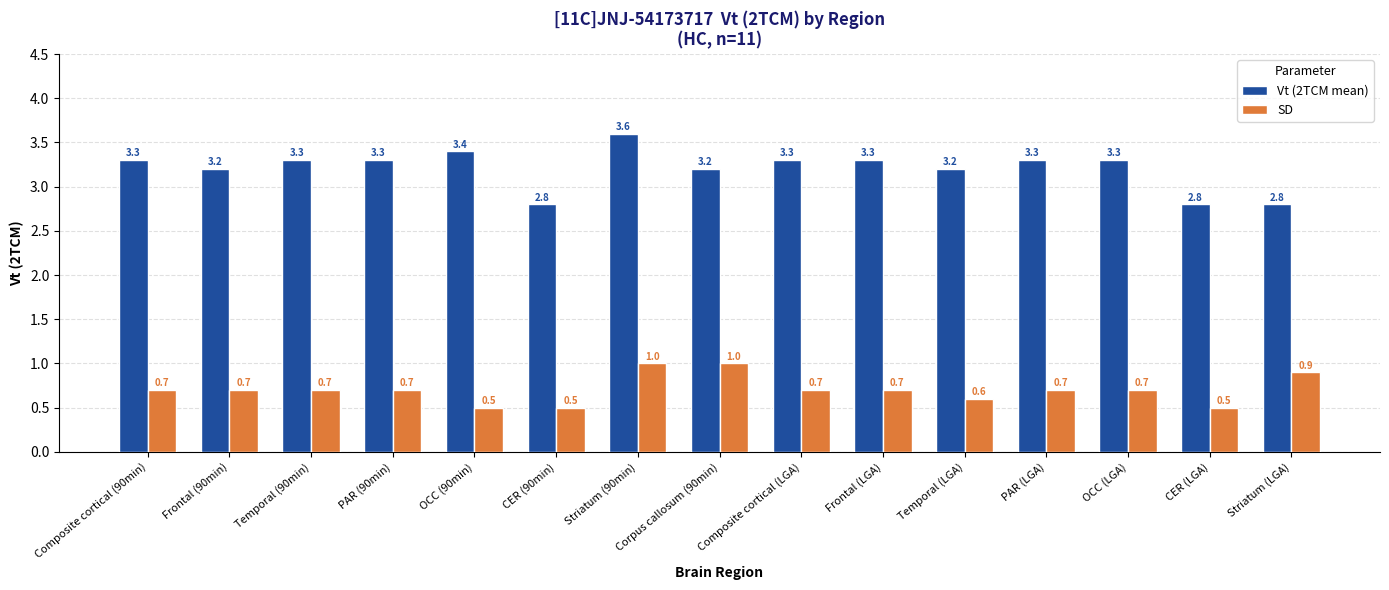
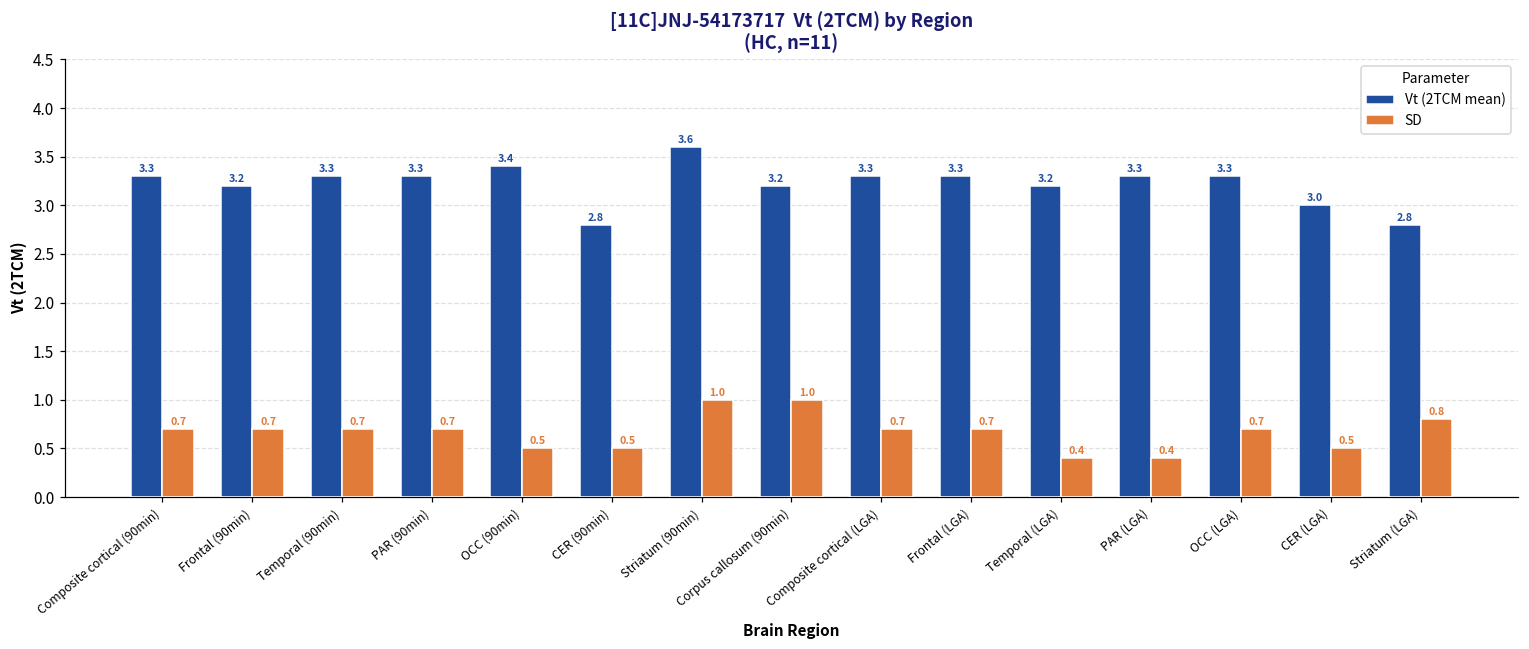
  {
    "Vt (2TCM mean)": {
      "Composite cortical (90min)": 3.3,
      "Frontal (90min)": 3.2,
      "Temporal (90min)": 3.3,
      "PAR (90min)": 3.3,
      "OCC (90min)": 3.4,
      "CER (90min)": 2.8,
      "Striatum (90min)": 3.6,
      "Corpus callosum (90min)": 3.2,
      "Composite cortical (LGA)": 3.3,
      "Frontal (LGA)": 3.3,
      "Temporal (LGA)": 3.2,
      "PAR (LGA)": 3.3,
      "OCC (LGA)": 3.3,
-     "CER (LGA)": 2.8,
+     "CER (LGA)": 3.0,
      "Striatum (LGA)": 2.8
    },
    "SD": {
      "Composite cortical (90min)": 0.7,
      "Frontal (90min)": 0.7,
      "Temporal (90min)": 0.7,
      "PAR (90min)": 0.7,
      "OCC (90min)": 0.5,
      "CER (90min)": 0.5,
      "Striatum (90min)": 1.0,
      "Corpus callosum (90min)": 1.0,
      "Composite cortical (LGA)": 0.7,
      "Frontal (LGA)": 0.7,
-     "Temporal (LGA)": 0.6,
-     "PAR (LGA)": 0.7,
+     "Temporal (LGA)": 0.4,
+     "PAR (LGA)": 0.4,
      "OCC (LGA)": 0.7,
      "CER (LGA)": 0.5,
-     "Striatum (LGA)": 0.9
+     "Striatum (LGA)": 0.8
    }
  }
